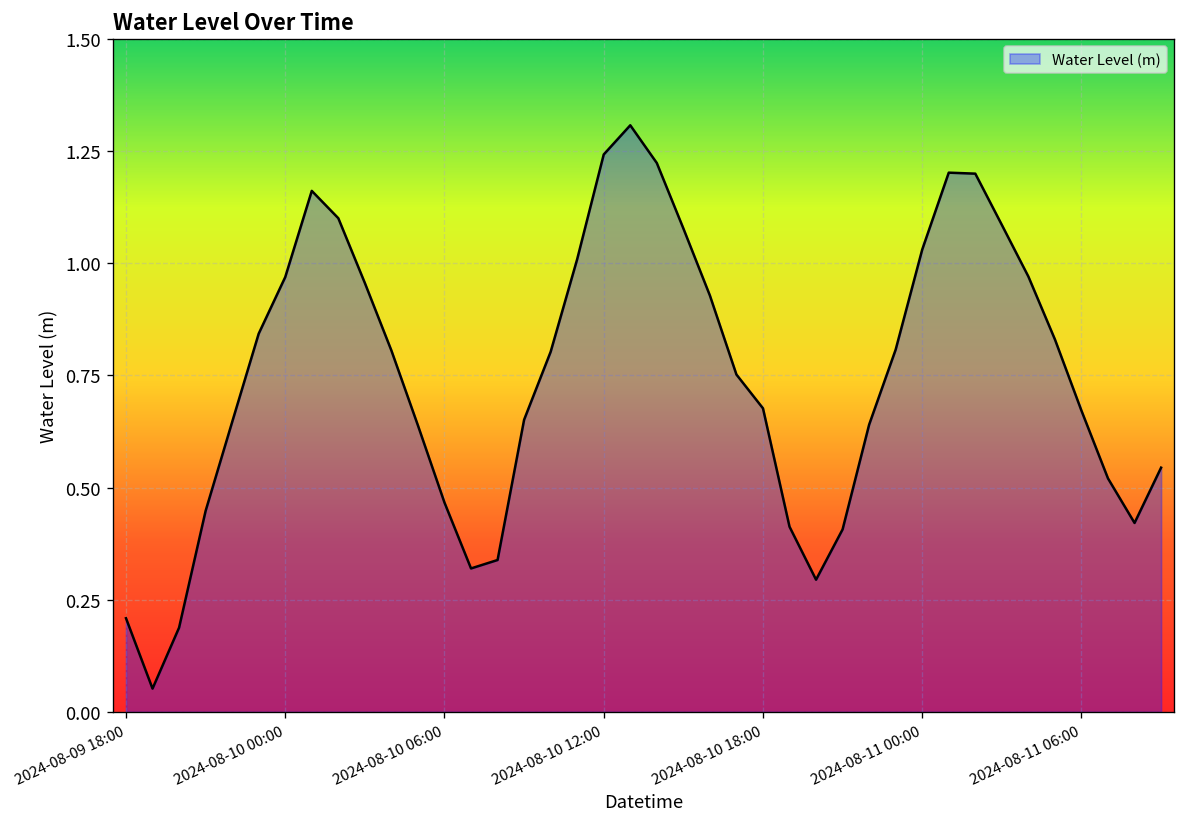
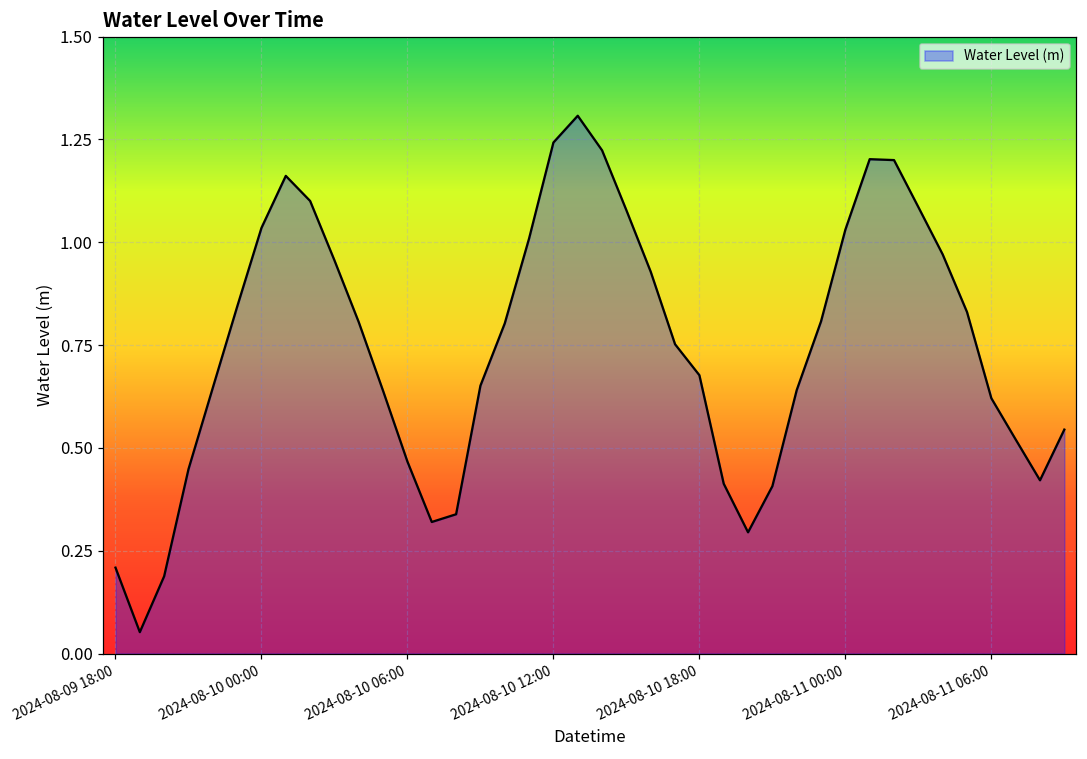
  {
    "2024-08-09 18:00": 0.21,
-   "2024-08-10 00:00": 0.97,
+   "2024-08-10 00:00": 1.04,
    "2024-08-10 06:00": 0.47,
    "2024-08-10 12:00": 1.24,
    "2024-08-10 18:00": 0.68,
    "2024-08-11 00:00": 1.03,
-   "2024-08-11 06:00": 0.67
+   "2024-08-11 06:00": 0.62
  }
